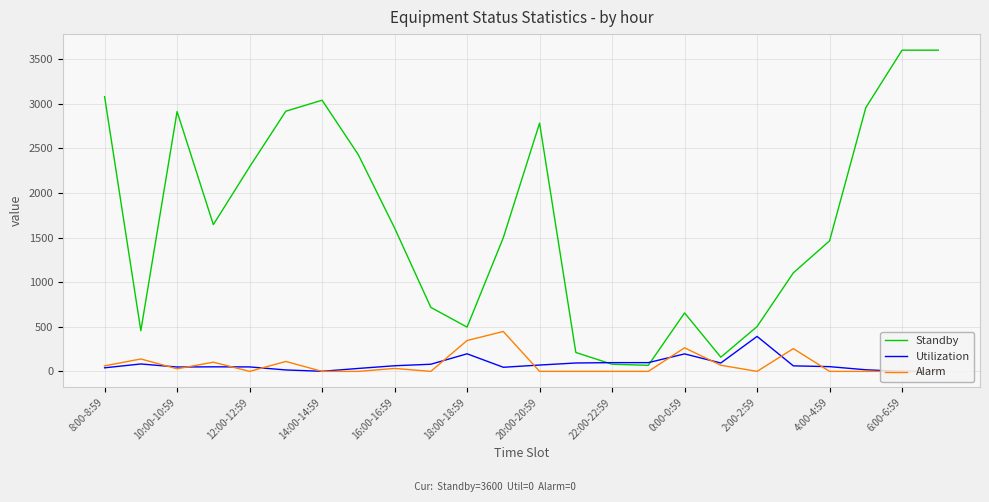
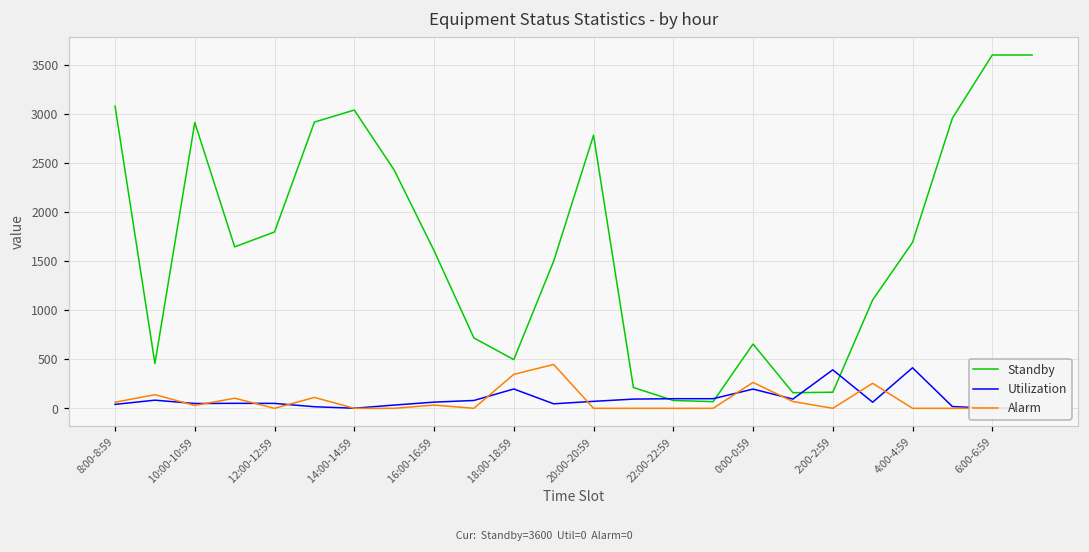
  {
    "Standby": {
      "8:00-8:59": 3100,
      "10:00-10:59": 2900,
-     "12:00-12:59": 2300,
+     "12:00-12:59": 1800,
      "14:00-14:59": 3000,
      "16:00-16:59": 1600,
      "18:00-18:59": 500,
      "20:00-20:59": 2800,
      "0:00-0:59": 700,
-     "2:00-2:59": 500,
-     "4:00-4:59": 1500,
+     "2:00-2:59": 200,
+     "4:00-4:59": 1700,
      "6:00-6:59": 3600
    },
    "Utilization": {
      "12:00-12:59": 100,
      "16:00-16:59": 100,
      "18:00-18:59": 200,
      "20:00-20:59": 100,
      "0:00-0:59": 200,
      "2:00-2:59": 400,
-     "4:00-4:59": 100
+     "4:00-4:59": 400
    },
    "Alarm": {
      "12:00-12:59": 0,
      "16:00-16:59": 0,
      "18:00-18:59": 300,
      "20:00-20:59": 0,
      "22:00-22:59": 0,
      "0:00-0:59": 300,
      "2:00-2:59": 0,
      "4:00-4:59": 0
    }
  }
